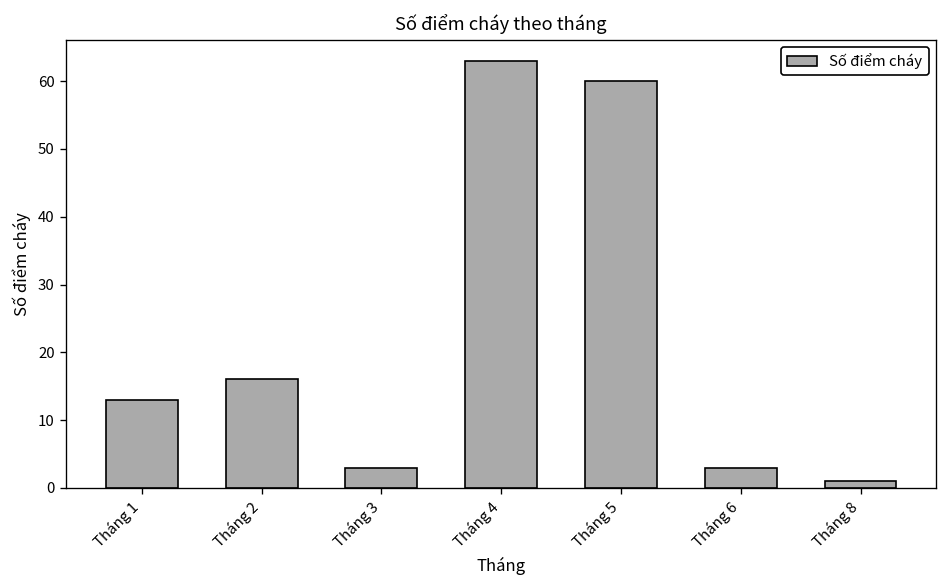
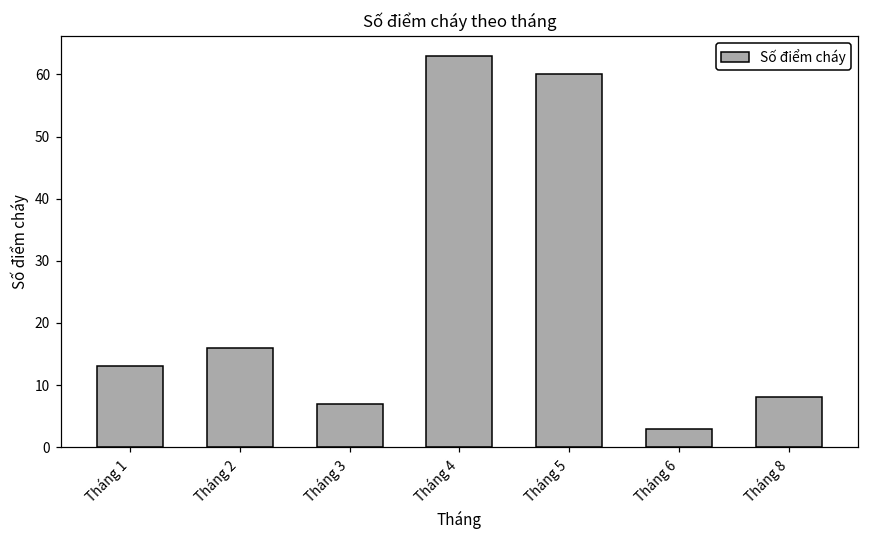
  {
    "Tháng 1": 13,
    "Tháng 2": 16,
-   "Tháng 3": 3,
+   "Tháng 3": 7,
    "Tháng 4": 63,
    "Tháng 5": 60,
    "Tháng 6": 3,
-   "Tháng 8": 1
+   "Tháng 8": 8
  }
